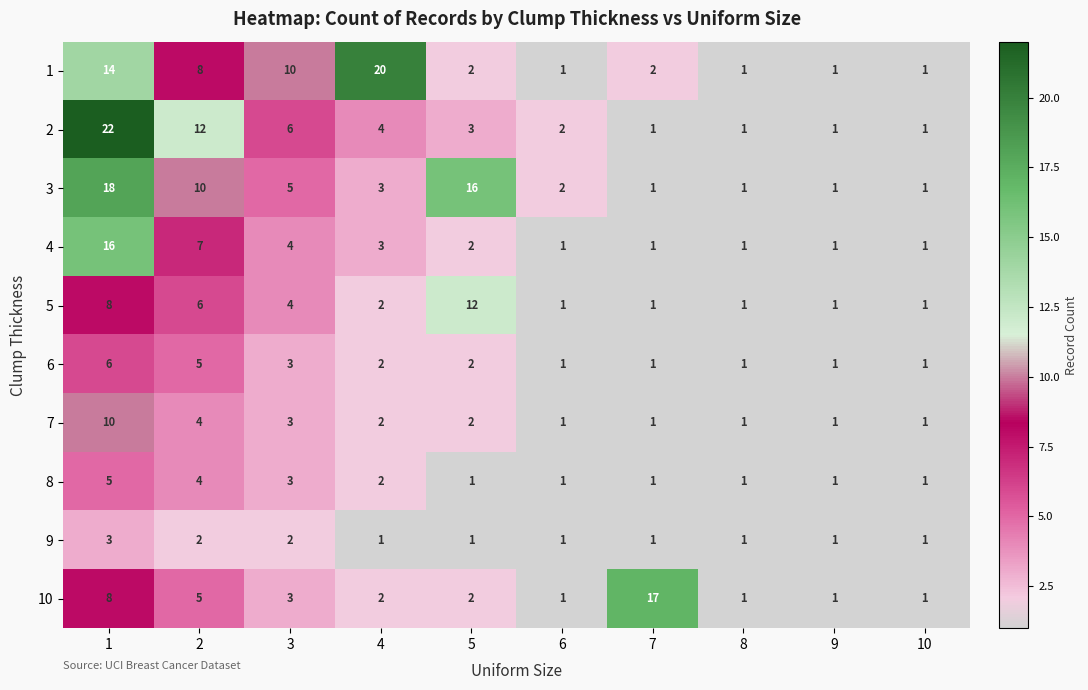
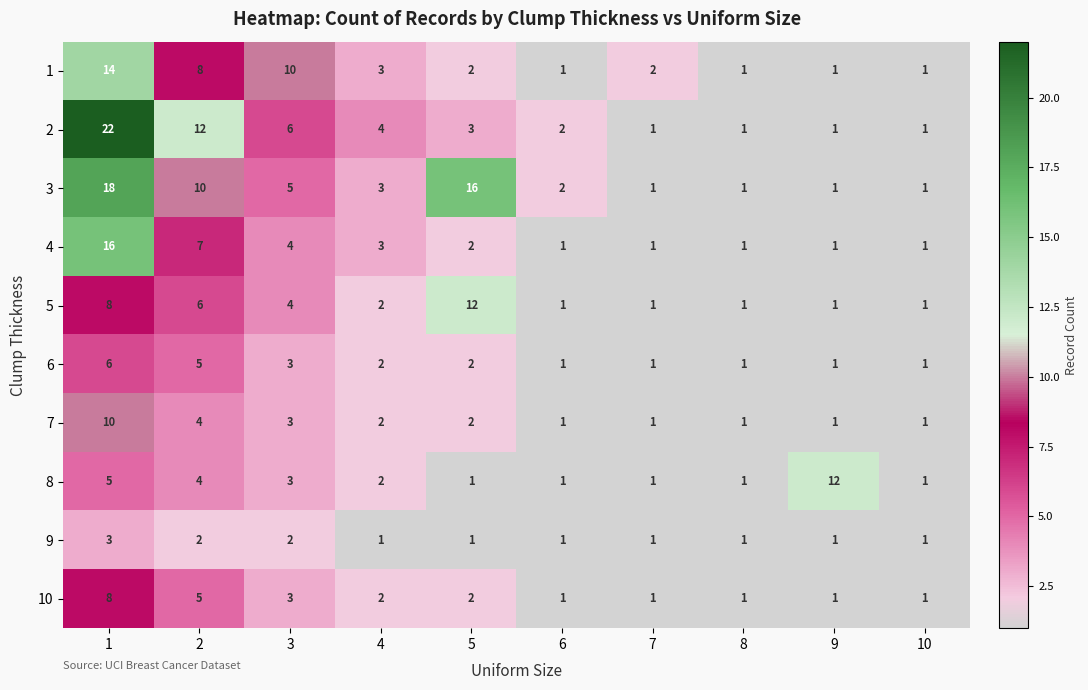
  {
    "1": {
      "1": 14,
      "2": 8,
      "3": 10,
-     "4": 20,
+     "4": 3,
      "5": 2,
      "6": 1,
      "7": 2,
      "8": 1,
      "9": 1,
      "10": 1
    },
    "2": {
      "1": 22,
      "2": 12,
      "3": 6,
      "4": 4,
      "5": 3,
      "6": 2,
      "7": 1,
      "8": 1,
      "9": 1,
      "10": 1
    },
    "3": {
      "1": 18,
      "2": 10,
      "3": 5,
      "4": 3,
      "5": 16,
      "6": 2,
      "7": 1,
      "8": 1,
      "9": 1,
      "10": 1
    },
    "4": {
      "1": 16,
      "2": 7,
      "3": 4,
      "4": 3,
      "5": 2,
      "6": 1,
      "7": 1,
      "8": 1,
      "9": 1,
      "10": 1
    },
    "5": {
      "1": 8,
      "2": 6,
      "3": 4,
      "4": 2,
      "5": 12,
      "6": 1,
      "7": 1,
      "8": 1,
      "9": 1,
      "10": 1
    },
    "6": {
      "1": 6,
      "2": 5,
      "3": 3,
      "4": 2,
      "5": 2,
      "6": 1,
      "7": 1,
      "8": 1,
      "9": 1,
      "10": 1
    },
    "7": {
      "1": 10,
      "2": 4,
      "3": 3,
      "4": 2,
      "5": 2,
      "6": 1,
      "7": 1,
      "8": 1,
      "9": 1,
      "10": 1
    },
    "8": {
      "1": 5,
      "2": 4,
      "3": 3,
      "4": 2,
      "5": 1,
      "6": 1,
      "7": 1,
      "8": 1,
-     "9": 1,
+     "9": 12,
      "10": 1
    },
    "9": {
      "1": 3,
      "2": 2,
      "3": 2,
      "4": 1,
      "5": 1,
      "6": 1,
      "7": 1,
      "8": 1,
      "9": 1,
      "10": 1
    },
    "10": {
      "1": 8,
      "2": 5,
      "3": 3,
      "4": 2,
      "5": 2,
      "6": 1,
-     "7": 17,
+     "7": 1,
      "8": 1,
      "9": 1,
      "10": 1
    }
  }
